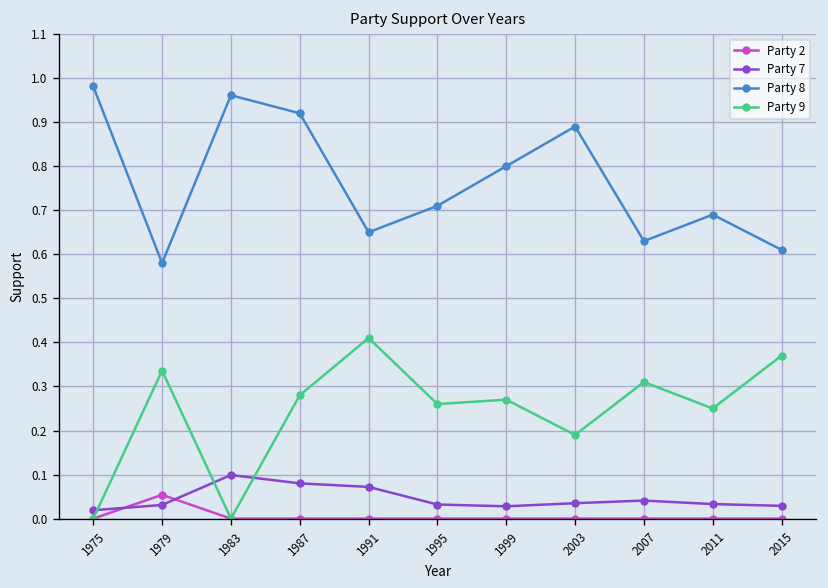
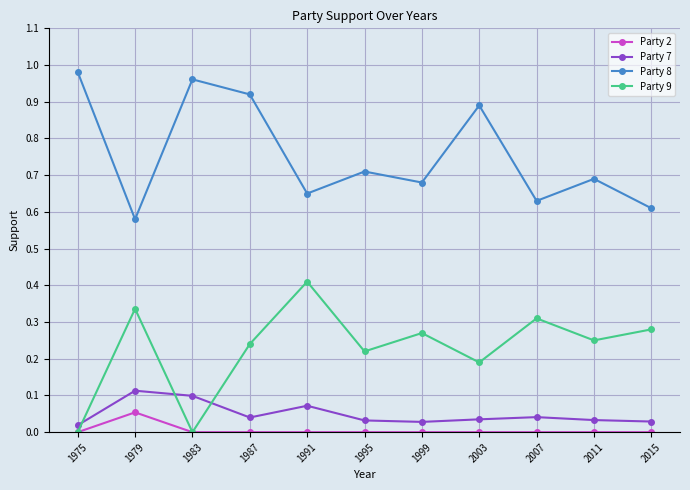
  {
    "Party 2": {
      "1979": 0.05,
      "1987": 0.00,
      "1991": 0.00,
      "1995": 0.00,
      "1999": 0.00,
      "2003": 0.00,
      "2007": 0.00,
      "2011": 0.00,
      "2015": 0.00
    },
    "Party 7": {
      "1975": 0.02,
-     "1979": 0.03,
+     "1979": 0.11,
      "1983": 0.10,
-     "1987": 0.08,
+     "1987": 0.04,
      "1991": 0.07,
      "1995": 0.03,
      "1999": 0.03,
      "2003": 0.04,
      "2007": 0.04,
      "2011": 0.03,
      "2015": 0.03
    },
    "Party 8": {
      "1975": 0.98,
      "1979": 0.58,
      "1983": 0.96,
      "1987": 0.92,
      "1991": 0.65,
      "1995": 0.71,
-     "1999": 0.80,
+     "1999": 0.68,
      "2003": 0.89,
      "2007": 0.63,
      "2011": 0.69,
      "2015": 0.61
    },
    "Party 9": {
      "1979": 0.34,
-     "1987": 0.28,
+     "1987": 0.24,
      "1991": 0.41,
-     "1995": 0.26,
+     "1995": 0.22,
      "1999": 0.27,
      "2003": 0.19,
      "2007": 0.31,
      "2011": 0.25,
-     "2015": 0.37
+     "2015": 0.28
    }
  }
